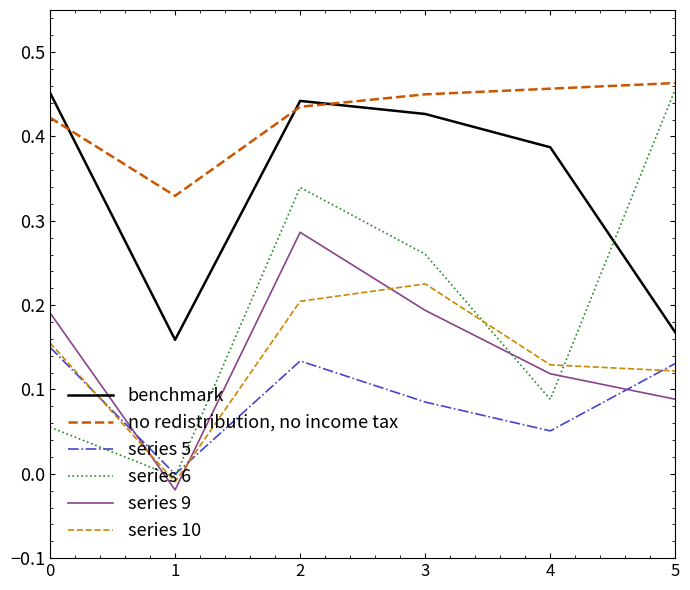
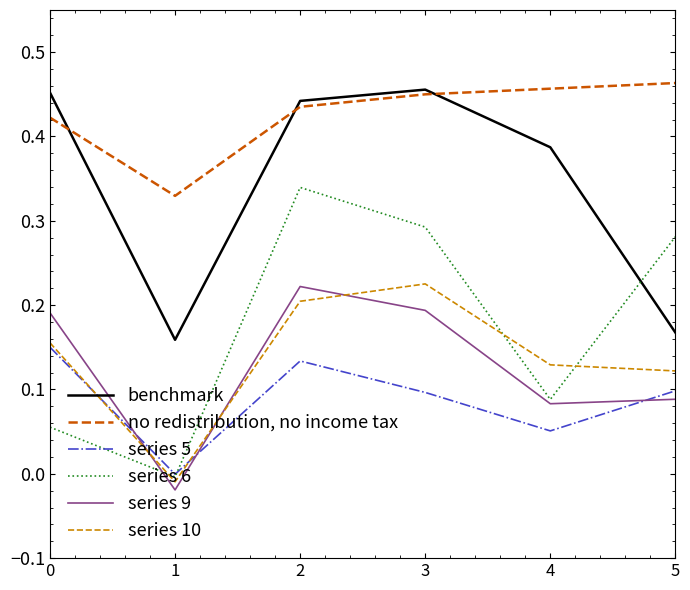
  {
    "benchmark": {
      "0": 0.45,
      "1": 0.16,
      "2": 0.44,
-     "3": 0.43,
+     "3": 0.46,
      "4": 0.39,
      "5": 0.17
    },
    "series 5": {
      "0": 0.15,
      "1": 0.00,
      "2": 0.13,
-     "3": 0.09,
+     "3": 0.10,
      "4": 0.05,
-     "5": 0.13
+     "5": 0.10
    },
    "series 6": {
      "0": 0.06,
      "1": 0.00,
      "2": 0.34,
-     "3": 0.26,
+     "3": 0.29,
      "4": 0.09,
-     "5": 0.46
+     "5": 0.28
    },
    "series 9": {
      "0": 0.19,
      "1": -0.02,
-     "2": 0.29,
+     "2": 0.22,
      "3": 0.19,
-     "4": 0.12,
+     "4": 0.08,
      "5": 0.09
    }
  }
